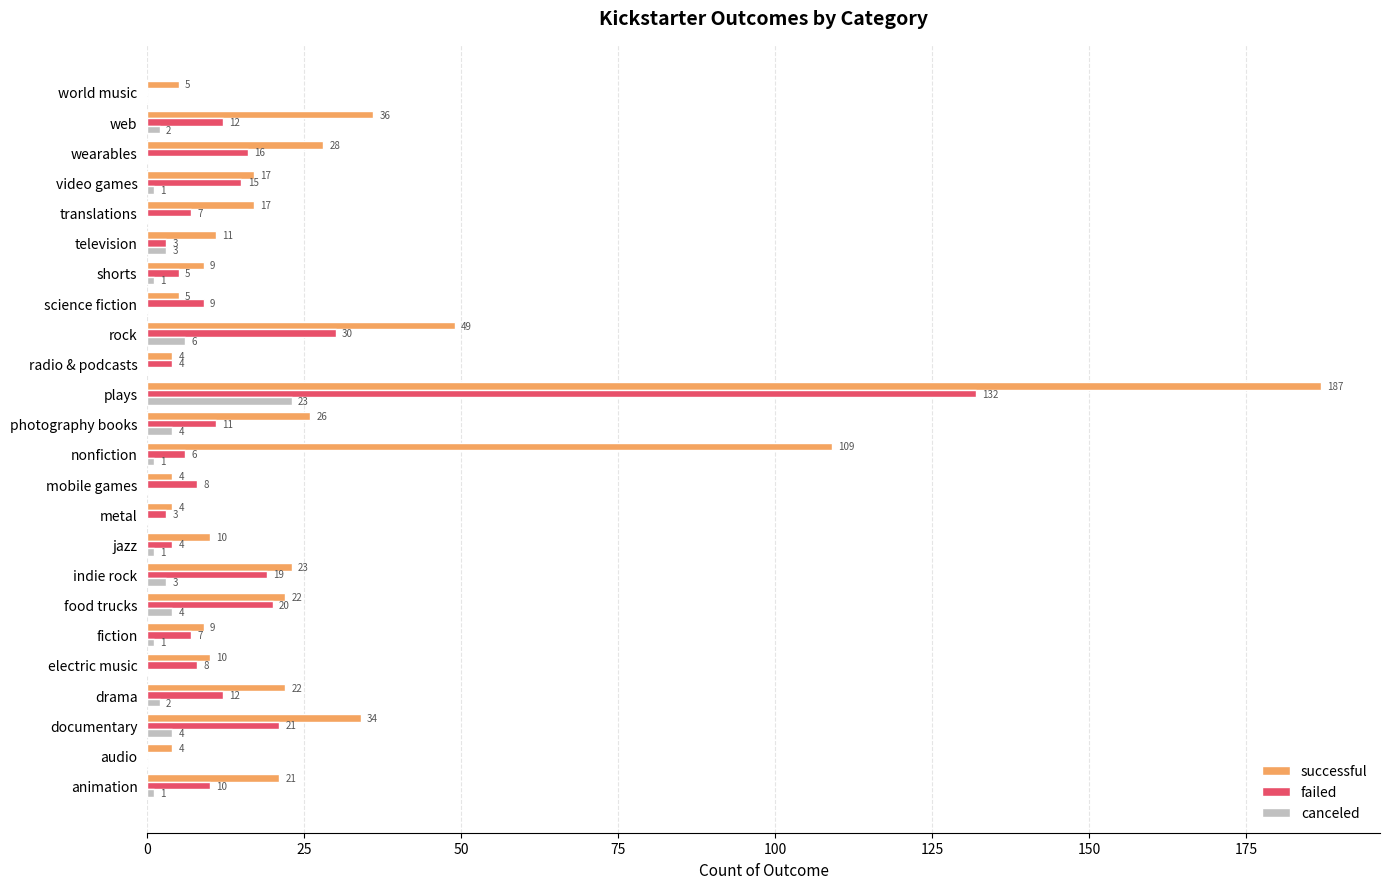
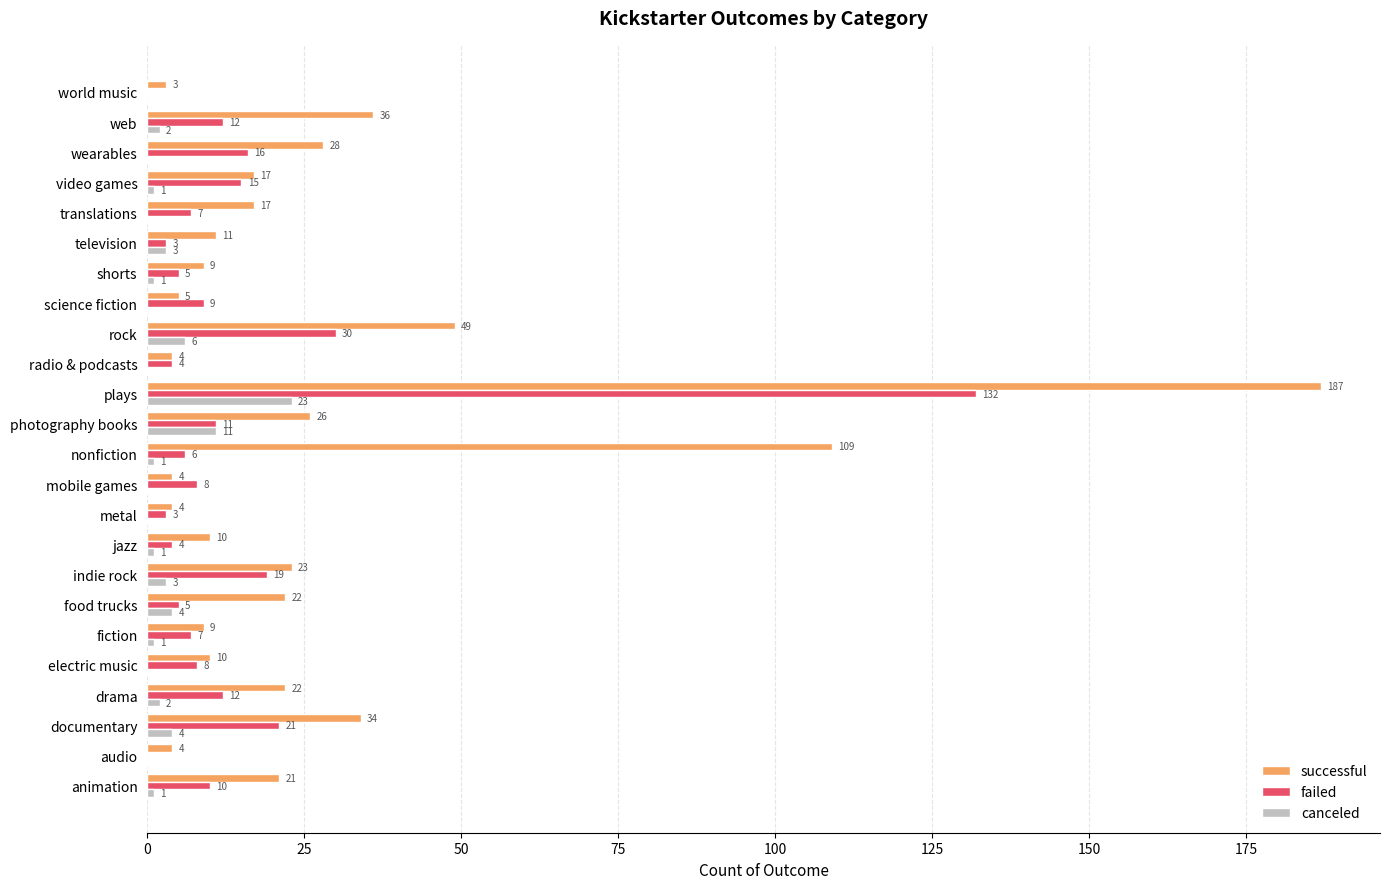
  {
    "successful": {
-     "world music": 5,
+     "world music": 3,
      "web": 36,
      "wearables": 28,
      "video games": 17,
      "translations": 17,
      "television": 11,
      "shorts": 9,
      "science fiction": 5,
      "rock": 49,
      "plays": 187,
      "photography books": 26,
      "nonfiction": 109,
      "mobile games": 4,
      "metal": 4,
      "jazz": 10,
      "indie rock": 23,
      "food trucks": 22,
      "fiction": 9,
      "electric music": 10,
      "drama": 22,
      "documentary": 34,
      "audio": 4,
      "animation": 21
    },
    "failed": {
      "web": 12,
      "wearables": 16,
      "video games": 15,
      "translations": 7,
      "shorts": 5,
      "science fiction": 9,
      "rock": 30,
      "plays": 132,
      "nonfiction": 6,
      "mobile games": 8,
      "metal": 3,
      "jazz": 4,
      "indie rock": 19,
-     "food trucks": 20,
+     "food trucks": 5,
      "fiction": 7,
      "electric music": 8,
      "drama": 12,
      "documentary": 21,
      "animation": 10
    },
    "canceled": {
      "web": 2,
      "video games": 1,
      "shorts": 1,
      "rock": 6,
      "plays": 23,
-     "photography books": 4,
+     "photography books": 11,
      "nonfiction": 1,
      "jazz": 1,
      "indie rock": 3,
      "food trucks": 4,
      "fiction": 1,
      "drama": 2,
      "documentary": 4,
      "animation": 1
    }
  }
